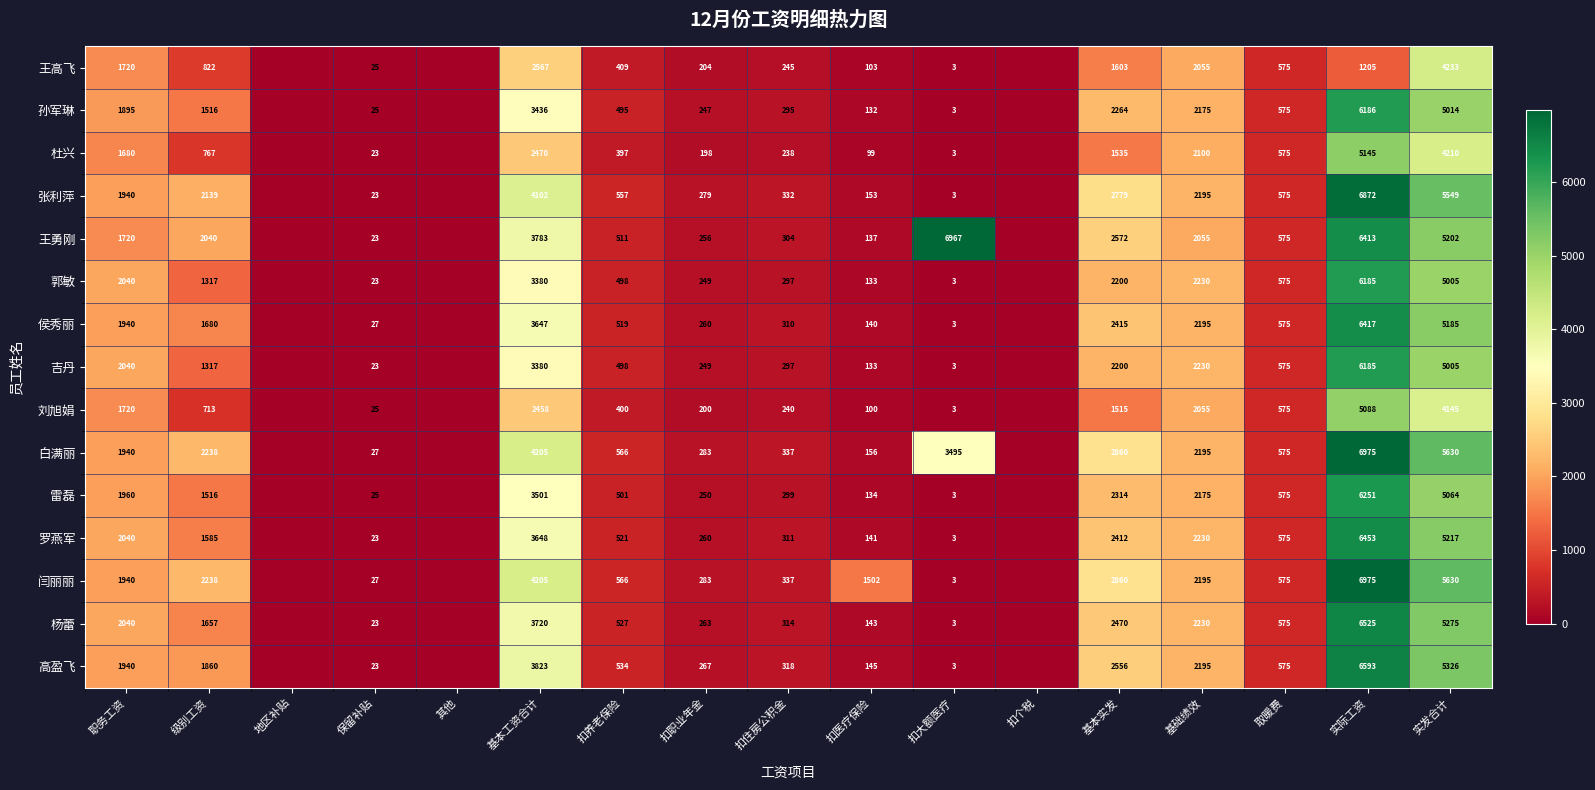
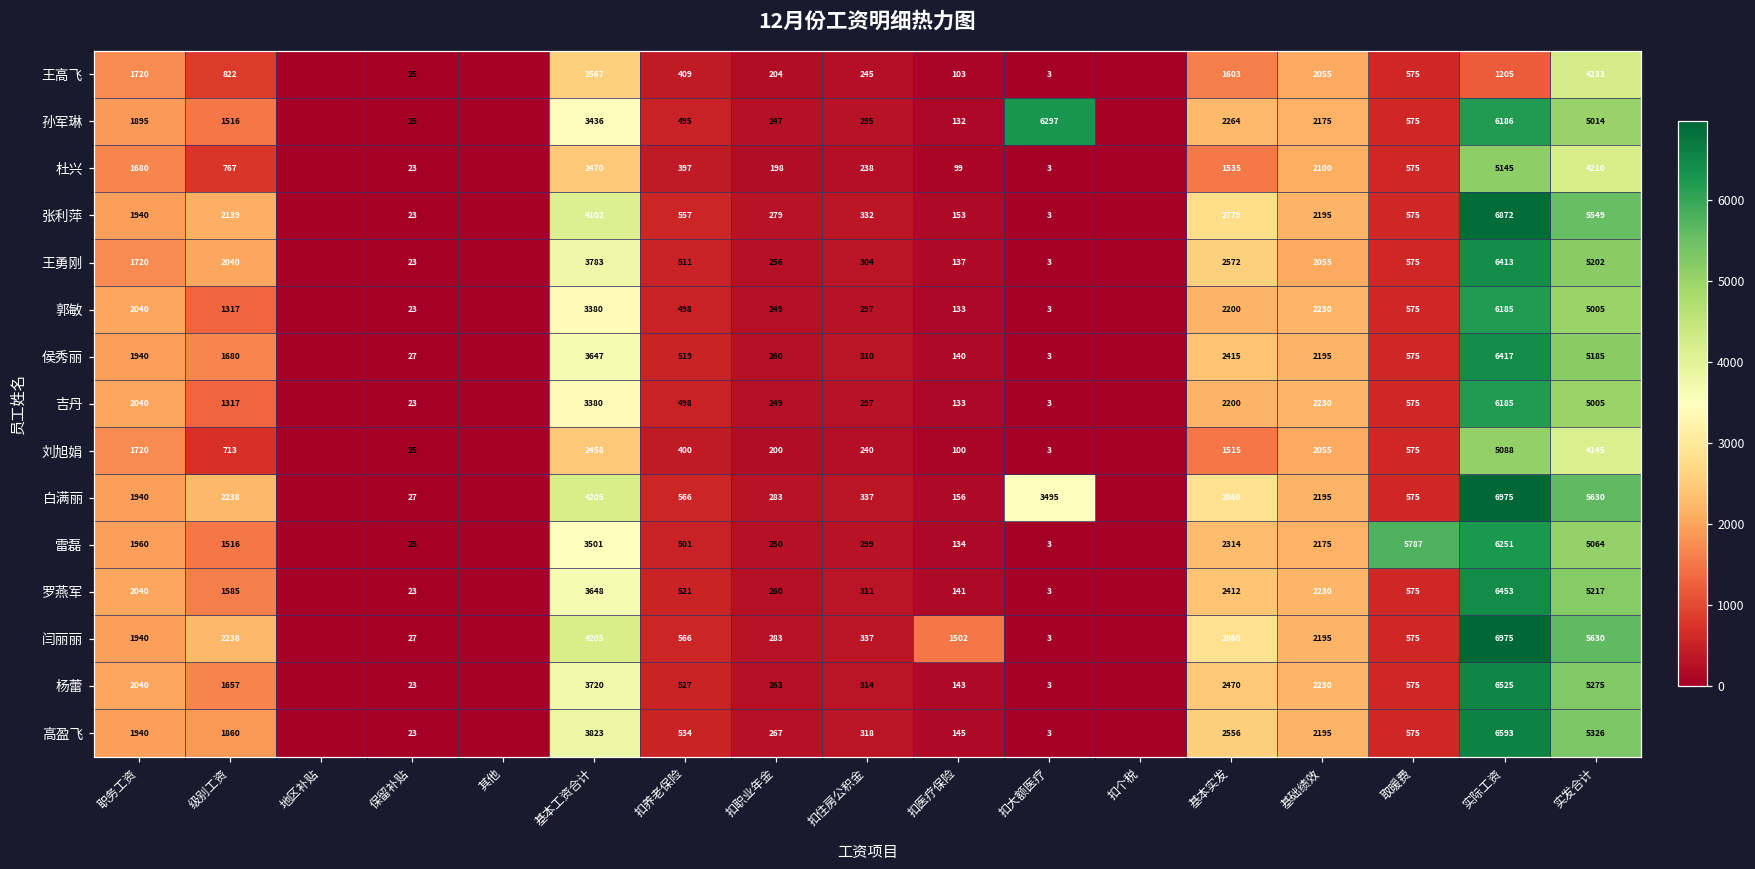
  {
    "孙军琳": {
      "职务工资": 1895,
      "级别工资": 1516,
      "保留补贴": 25,
      "基本工资合计": 3436,
      "扣养老保险": 495,
      "扣职业年金": 247,
      "扣住房公积金": 295,
      "扣医疗保险": 132,
-     "扣大额医疗": 3,
+     "扣大额医疗": 6297,
      "基本实发": 2264,
      "基础绩效": 2175,
      "取暖费": 575,
      "实际工资": 6186,
      "实发合计": 5014
    },
    "王勇刚": {
      "职务工资": 1720,
      "级别工资": 2040,
      "保留补贴": 23,
      "基本工资合计": 3783,
      "扣养老保险": 511,
      "扣职业年金": 256,
      "扣住房公积金": 304,
      "扣医疗保险": 137,
-     "扣大额医疗": 6967,
+     "扣大额医疗": 3,
      "基本实发": 2572,
      "基础绩效": 2055,
      "取暖费": 575,
      "实际工资": 6413,
      "实发合计": 5202
    },
    "雷磊": {
      "职务工资": 1960,
      "级别工资": 1516,
      "保留补贴": 25,
      "基本工资合计": 3501,
      "扣养老保险": 501,
      "扣职业年金": 250,
      "扣住房公积金": 299,
      "扣医疗保险": 134,
      "扣大额医疗": 3,
      "基本实发": 2314,
      "基础绩效": 2175,
-     "取暖费": 575,
+     "取暖费": 5787,
      "实际工资": 6251,
      "实发合计": 5064
    }
  }
